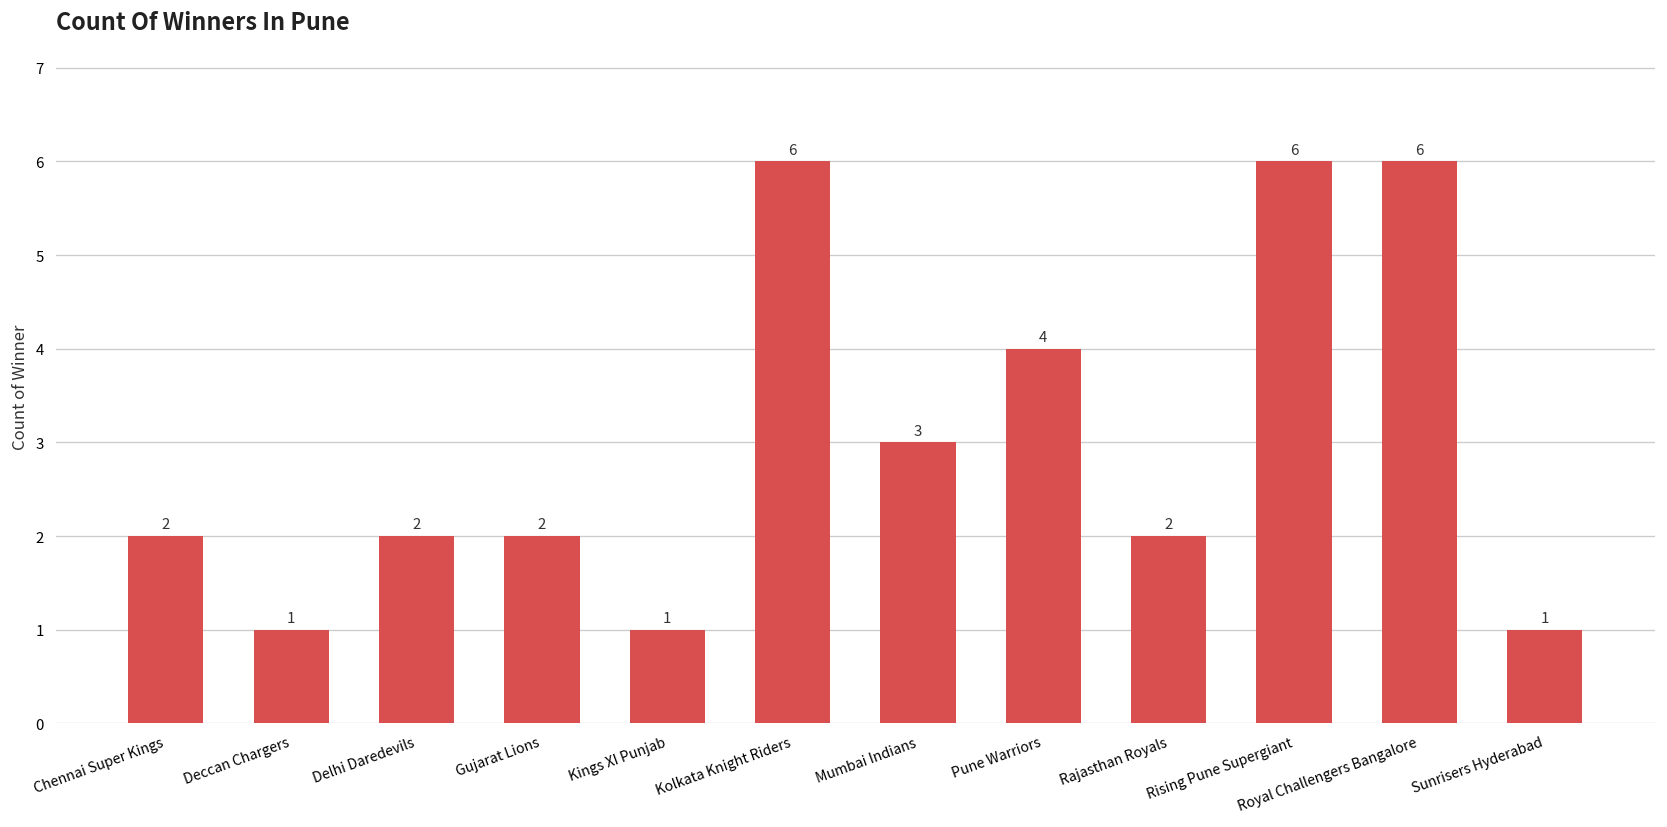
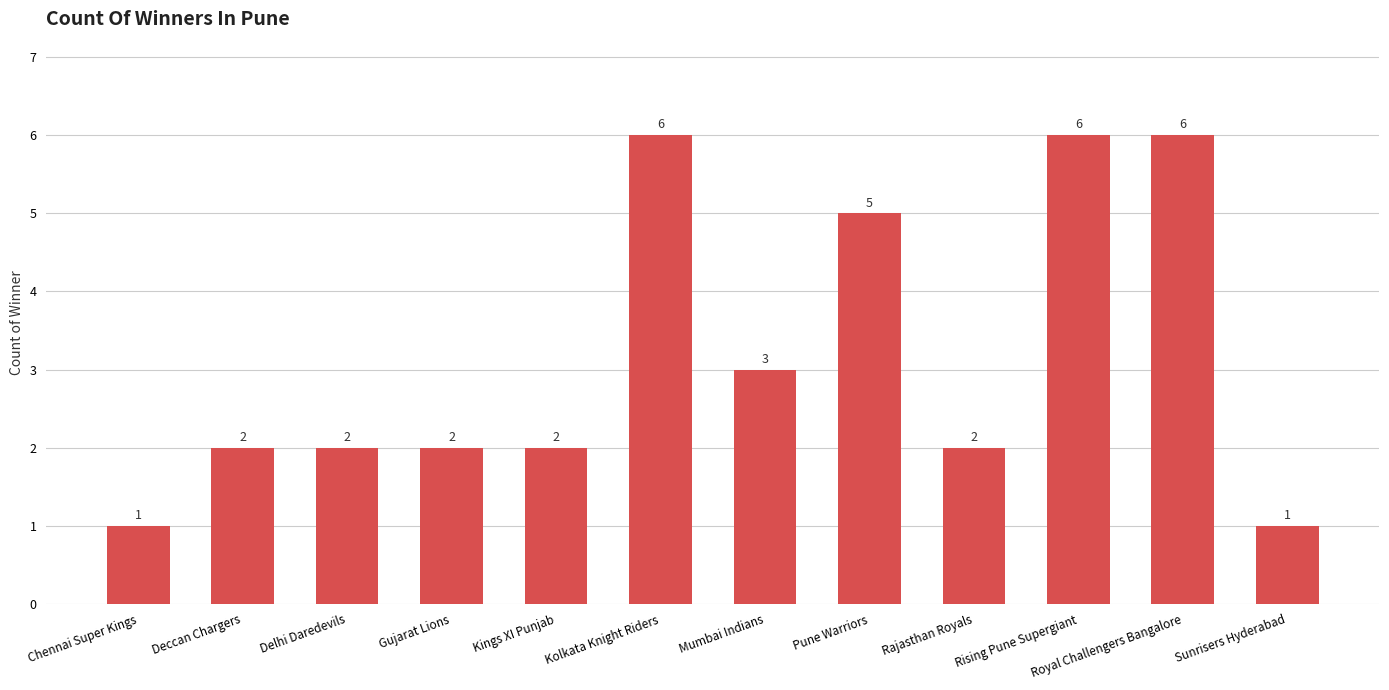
  {
-   "Chennai Super Kings": 2,
-   "Deccan Chargers": 1,
+   "Chennai Super Kings": 1,
+   "Deccan Chargers": 2,
    "Delhi Daredevils": 2,
    "Gujarat Lions": 2,
-   "Kings XI Punjab": 1,
+   "Kings XI Punjab": 2,
    "Kolkata Knight Riders": 6,
    "Mumbai Indians": 3,
-   "Pune Warriors": 4,
+   "Pune Warriors": 5,
    "Rajasthan Royals": 2,
    "Rising Pune Supergiant": 6,
    "Royal Challengers Bangalore": 6,
    "Sunrisers Hyderabad": 1
  }
